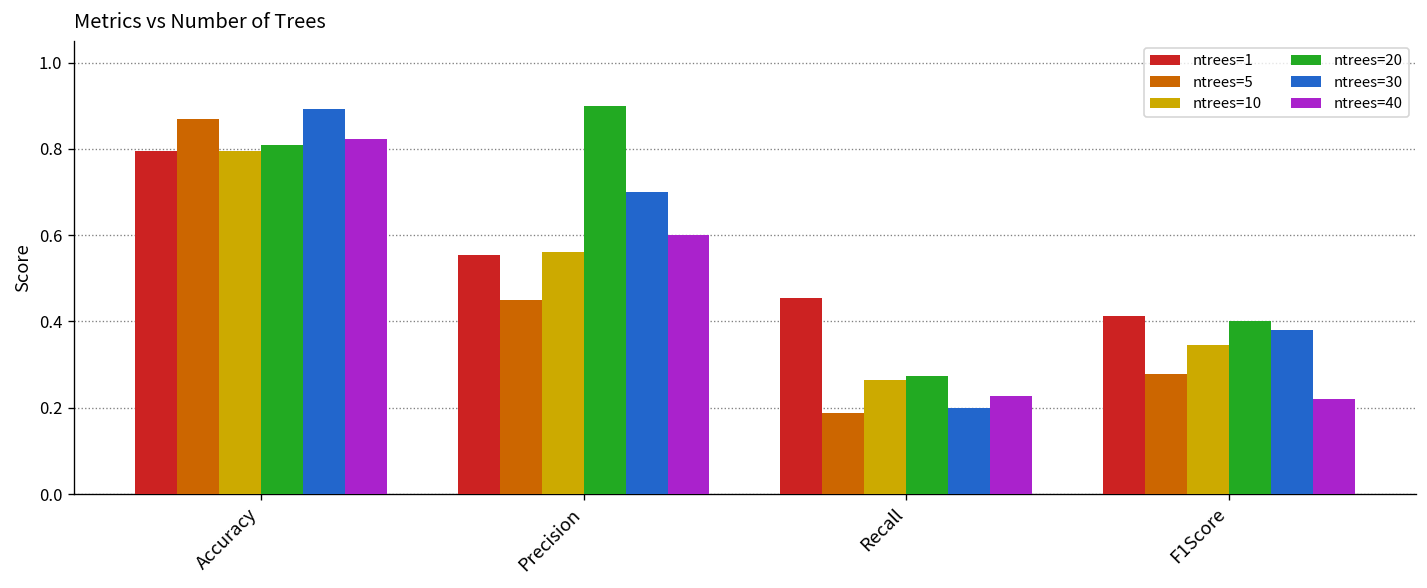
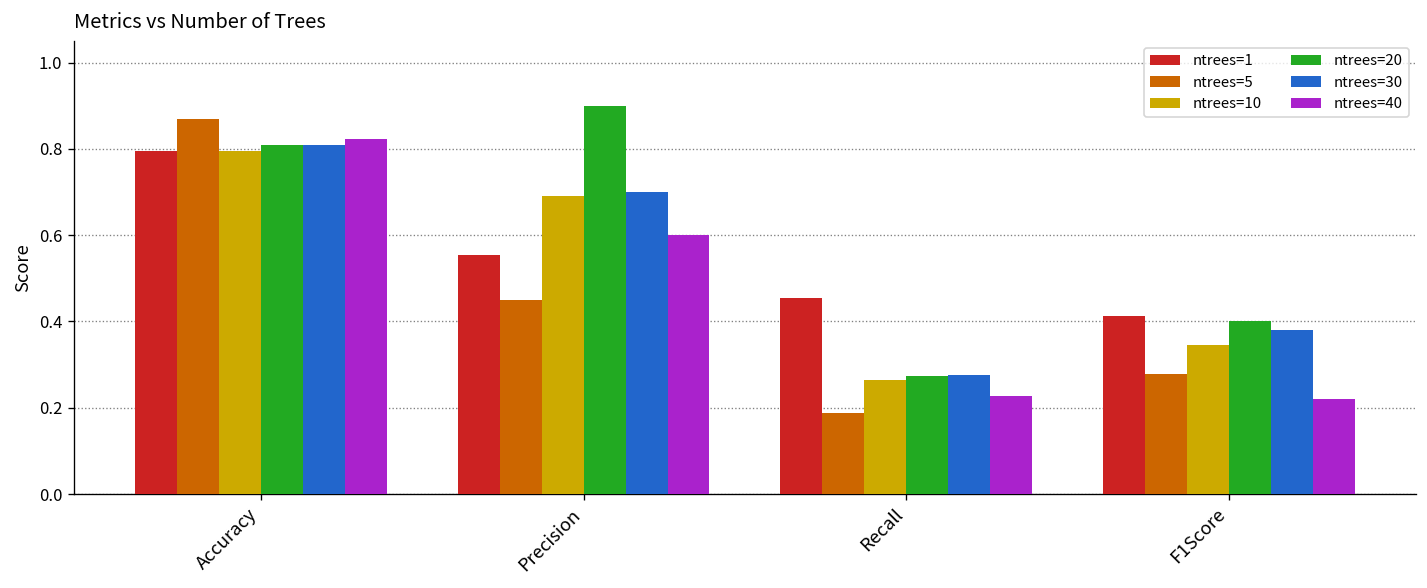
  {
    "ntrees=1": {
      "Accuracy": 0.80,
      "Precision": 0.56,
      "Recall": 0.45,
      "F1Score": 0.41
    },
    "ntrees=5": {
      "Accuracy": 0.87,
      "Precision": 0.45,
      "Recall": 0.19,
      "F1Score": 0.28
    },
    "ntrees=10": {
      "Accuracy": 0.80,
-     "Precision": 0.56,
+     "Precision": 0.69,
      "Recall": 0.26,
      "F1Score": 0.35
    },
    "ntrees=20": {
      "Accuracy": 0.81,
      "Precision": 0.90,
      "Recall": 0.27,
      "F1Score": 0.40
    },
    "ntrees=30": {
-     "Accuracy": 0.89,
+     "Accuracy": 0.81,
      "Precision": 0.70,
-     "Recall": 0.20,
+     "Recall": 0.28,
      "F1Score": 0.38
    },
    "ntrees=40": {
      "Accuracy": 0.82,
      "Precision": 0.60,
      "Recall": 0.23,
      "F1Score": 0.22
    }
  }
